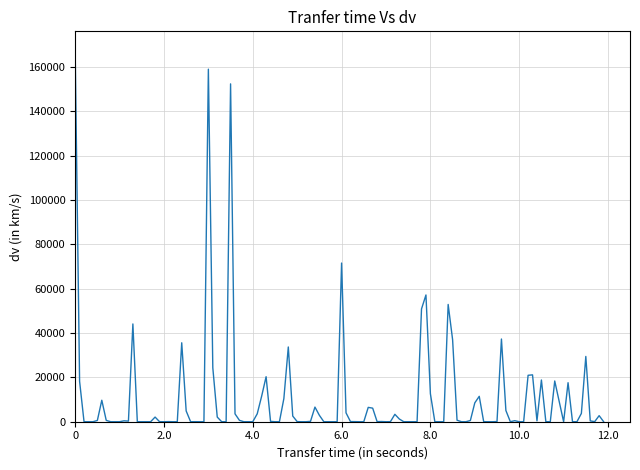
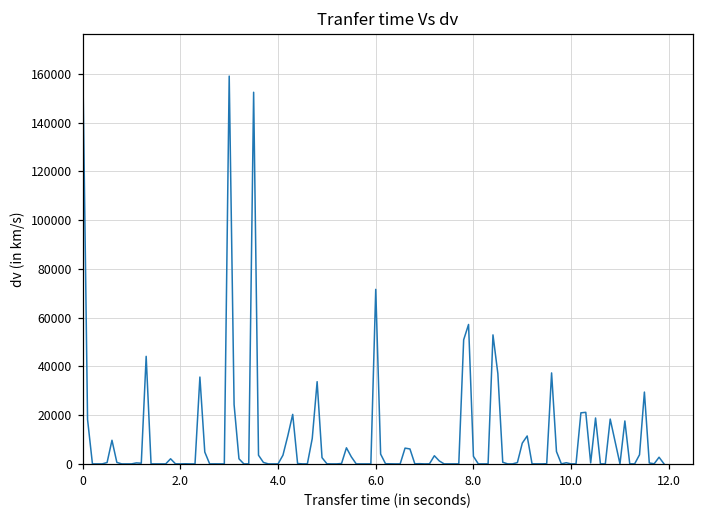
  {
    "0": 168000,
    "2.0": 0,
    "4.0": 0,
    "6.0": 72000,
-   "8.0": 13000,
+   "8.0": 3000,
    "10.0": 0
  }
